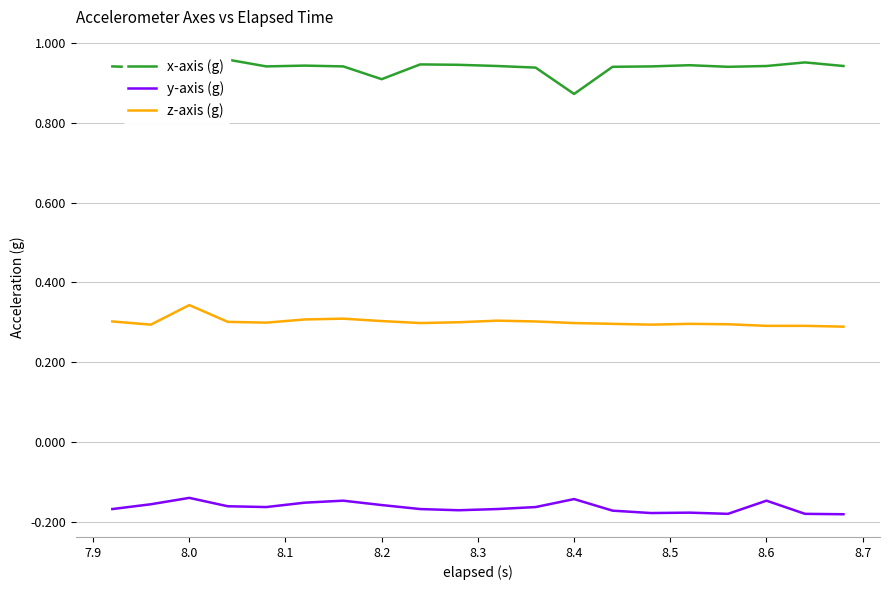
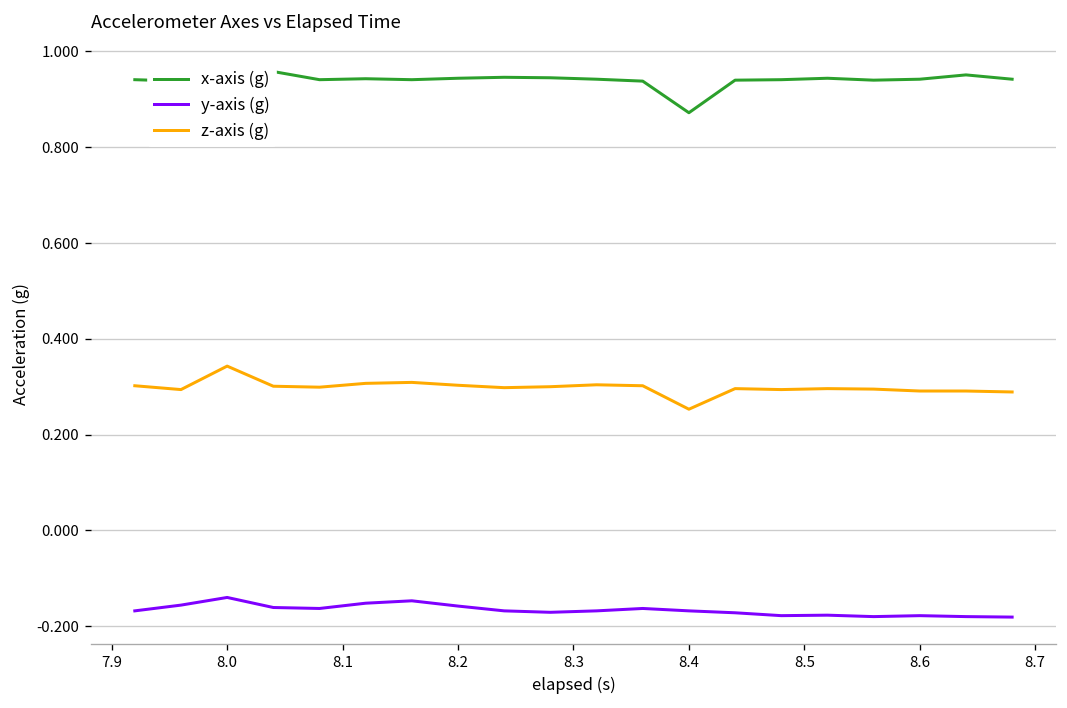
  {
    "x-axis (g)": {
-     "8.2": 0.91,
+     "8.2": 0.94,
      "8.4": 0.87,
      "8.6": 0.94
    },
    "y-axis (g)": {
      "8.0": -0.14,
      "8.2": -0.16,
-     "8.4": -0.14,
-     "8.6": -0.15
+     "8.4": -0.17,
+     "8.6": -0.18
    },
    "z-axis (g)": {
      "8.0": 0.34,
      "8.2": 0.30,
-     "8.4": 0.30,
+     "8.4": 0.25,
      "8.6": 0.29
    }
  }
